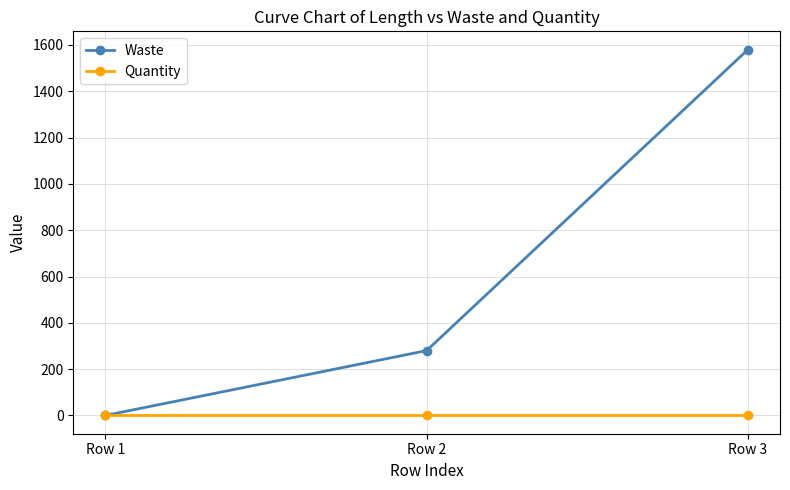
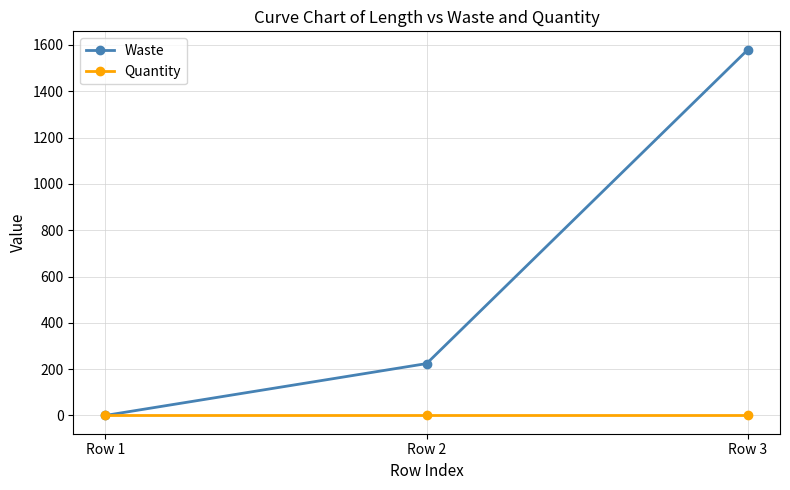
  {
    "Waste": {
-     "Row 2": 280,
+     "Row 2": 220,
      "Row 3": 1580
    },
    "Quantity": {
      "Row 2": 0,
      "Row 3": 0
    }
  }
